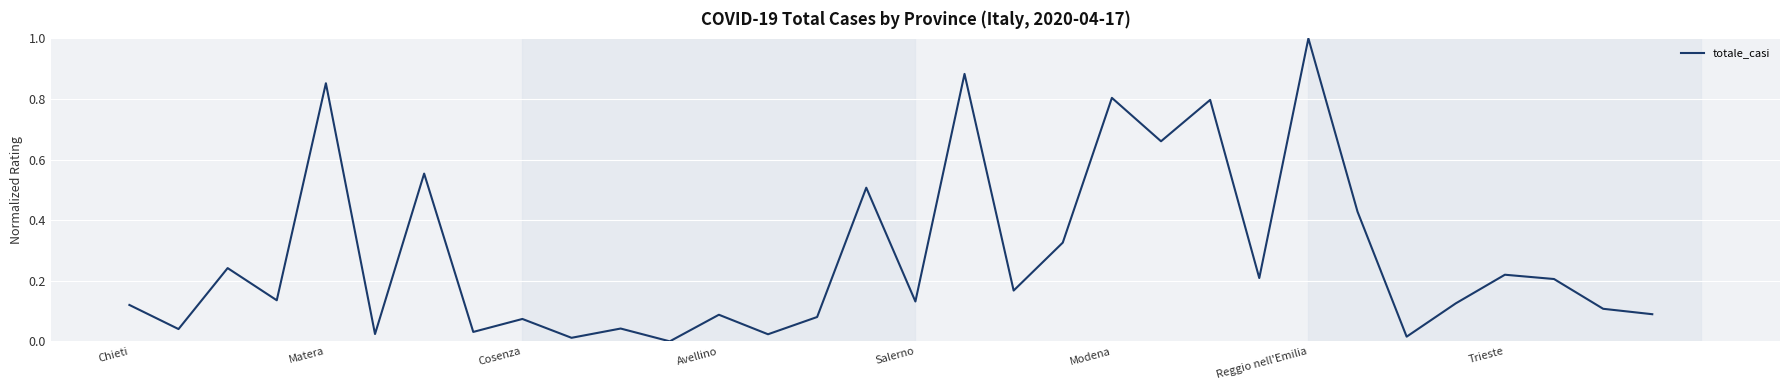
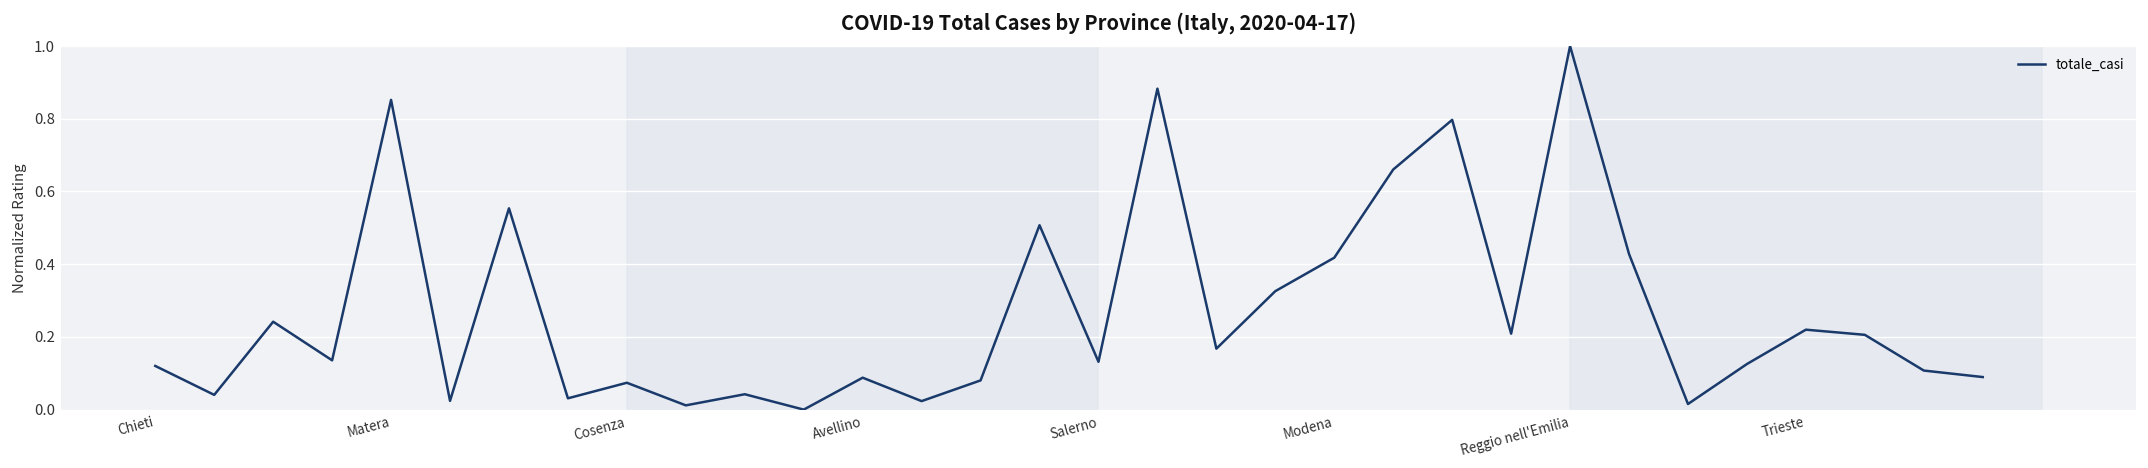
  {
    "Chieti": 0.12,
    "Matera": 0.85,
    "Cosenza": 0.07,
    "Avellino": 0.09,
    "Salerno": 0.13,
-   "Modena": 0.80,
+   "Modena": 0.42,
    "Reggio nell'Emilia": 1.00,
    "Trieste": 0.22
  }
